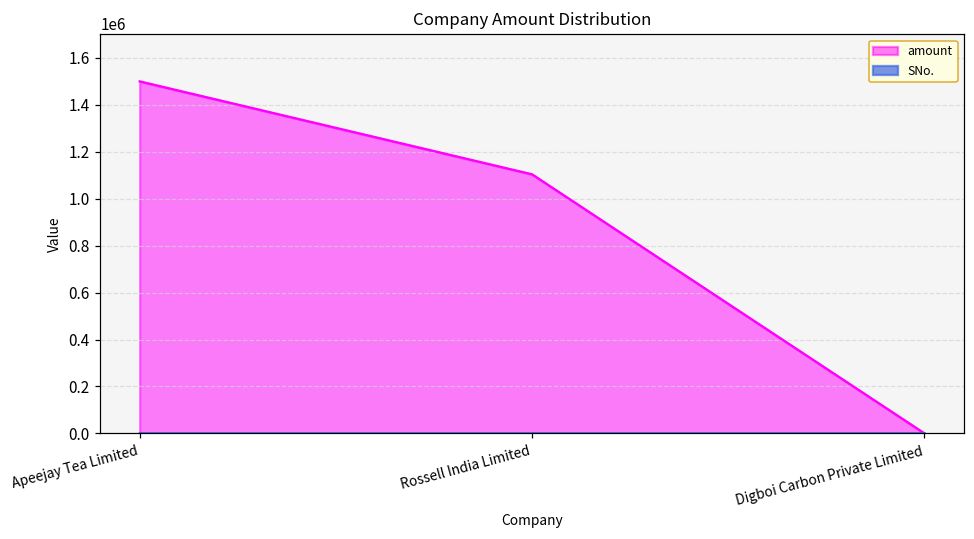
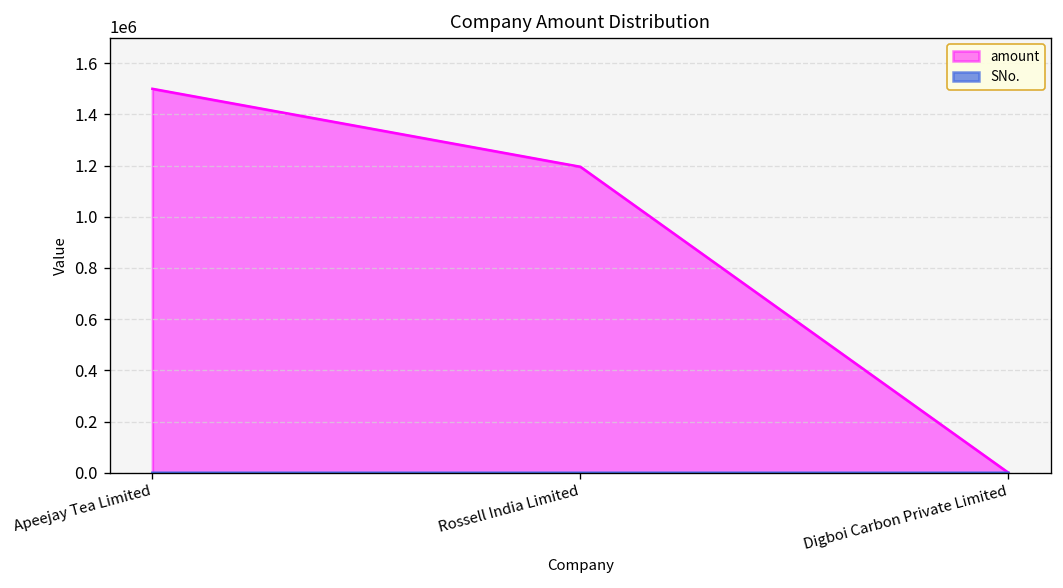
  {
    "amount": {
      "Apeejay Tea Limited": 1500000,
-     "Rossell India Limited": 1100000
+     "Rossell India Limited": 1200000
    },
    "SNo.": {
      "Apeejay Tea Limited": 0,
      "Rossell India Limited": 0
    }
  }
